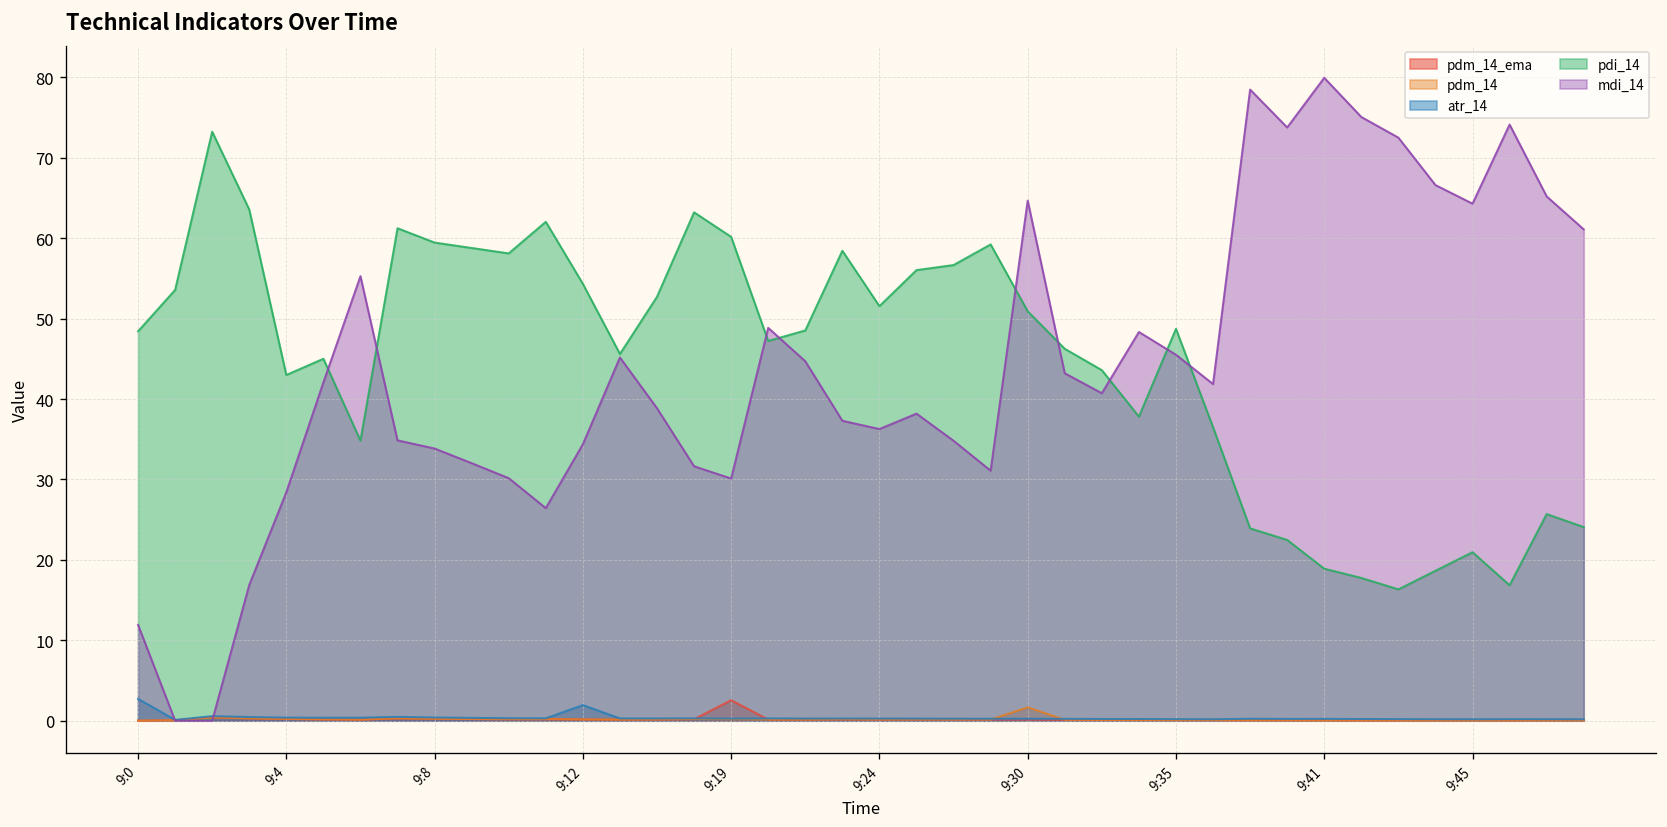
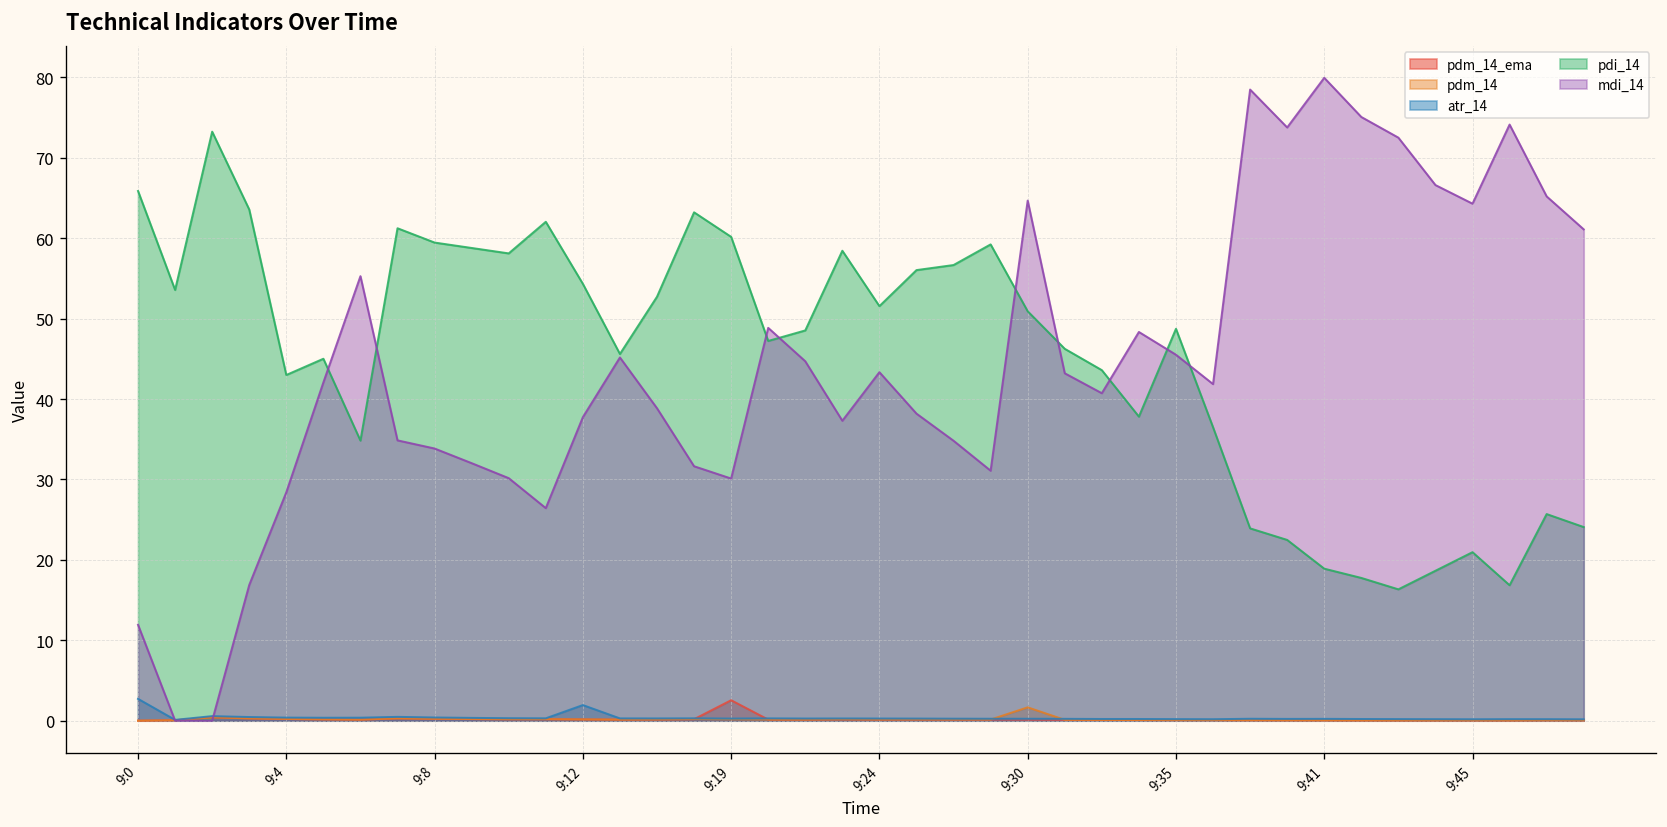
  {
    "atr_14": {
      "9:0": 3,
      "9:12": 2
    },
    "pdi_14": {
-     "9:0": 48,
+     "9:0": 66,
      "9:4": 43,
      "9:8": 59,
      "9:12": 54,
      "9:19": 60,
      "9:24": 52,
      "9:30": 51,
      "9:35": 49,
      "9:41": 19,
      "9:45": 21
    },
    "mdi_14": {
      "9:0": 12,
      "9:4": 28,
      "9:8": 34,
-     "9:12": 34,
+     "9:12": 38,
      "9:19": 30,
-     "9:24": 36,
+     "9:24": 43,
      "9:30": 65,
      "9:35": 46,
      "9:41": 80,
      "9:45": 64
    }
  }
